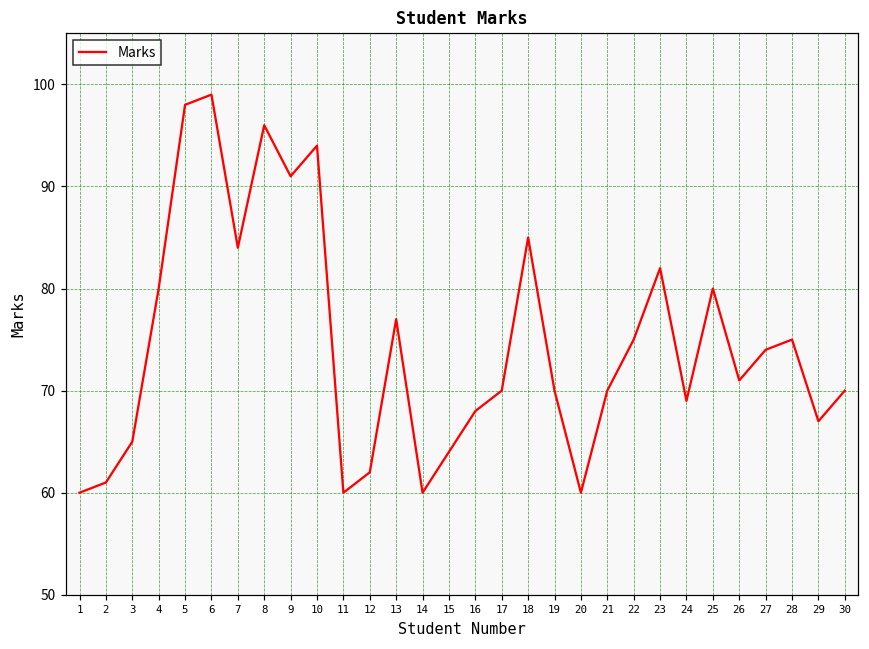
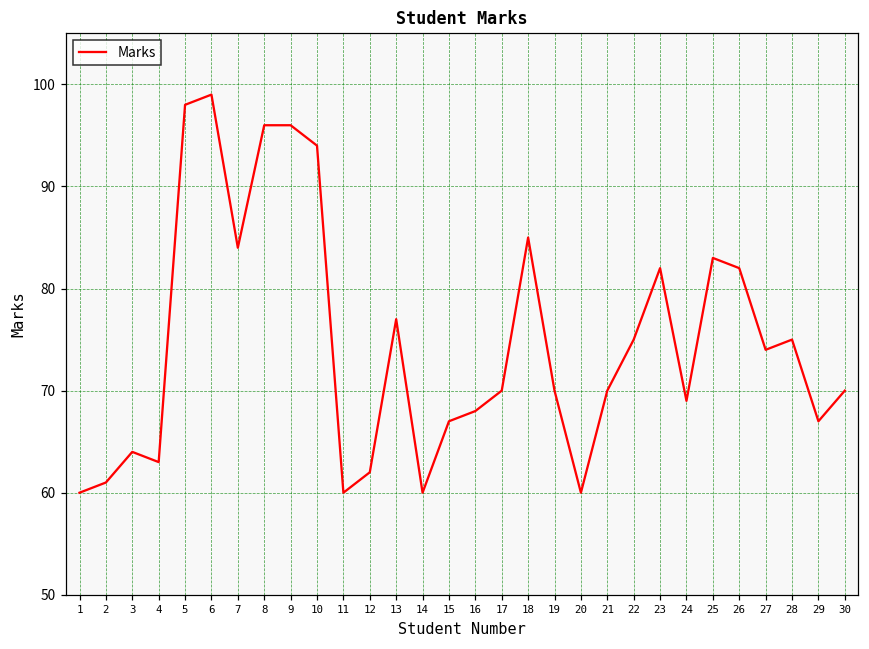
  {
    "1": 60,
    "2": 61,
-   "3": 65,
-   "4": 80,
+   "3": 64,
+   "4": 63,
    "5": 98,
    "6": 99,
    "7": 84,
    "8": 96,
-   "9": 91,
+   "9": 96,
    "10": 94,
    "11": 60,
    "12": 62,
    "13": 77,
    "14": 60,
-   "15": 64,
+   "15": 67,
    "16": 68,
    "17": 70,
    "18": 85,
    "19": 70,
    "20": 60,
    "21": 70,
    "22": 75,
    "23": 82,
    "24": 69,
-   "25": 80,
-   "26": 71,
+   "25": 83,
+   "26": 82,
    "27": 74,
    "28": 75,
    "29": 67,
    "30": 70
  }
